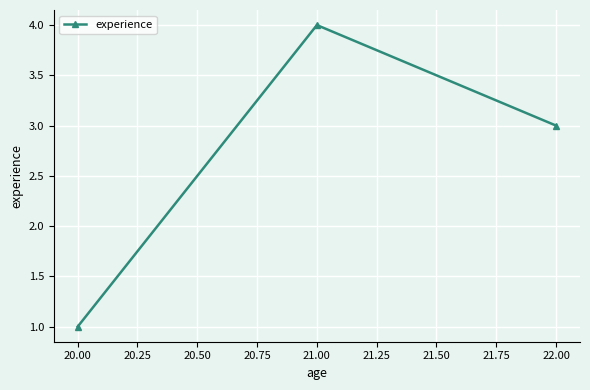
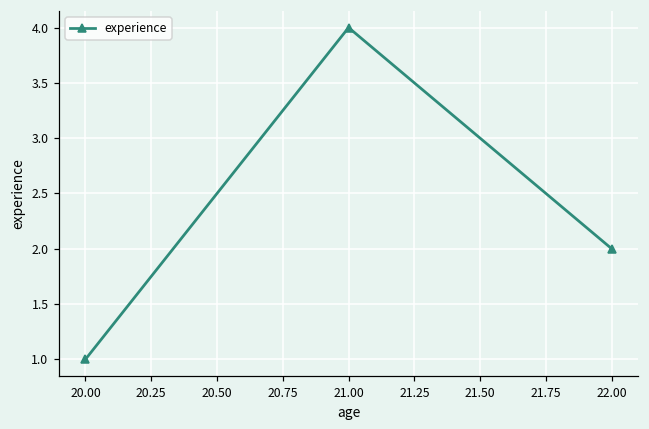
  {
    "20.00": 1,
    "21.00": 4,
-   "22.00": 3
+   "22.00": 2
  }
